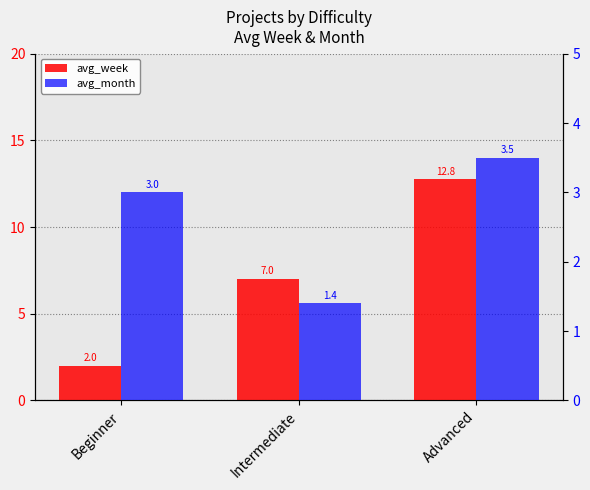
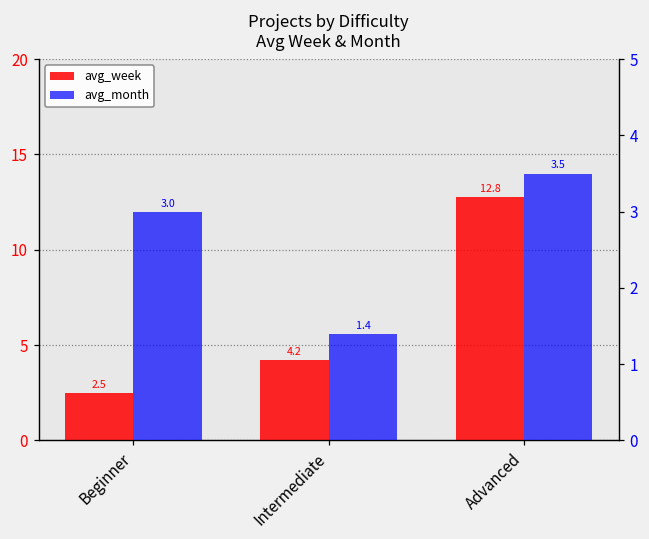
  {
    "avg_week": {
-     "Beginner": 2.0,
-     "Intermediate": 7.0,
+     "Beginner": 2.5,
+     "Intermediate": 4.2,
      "Advanced": 12.8
    },
    "avg_month": {
      "Beginner": 3.0,
      "Intermediate": 1.4,
      "Advanced": 3.5
    }
  }
